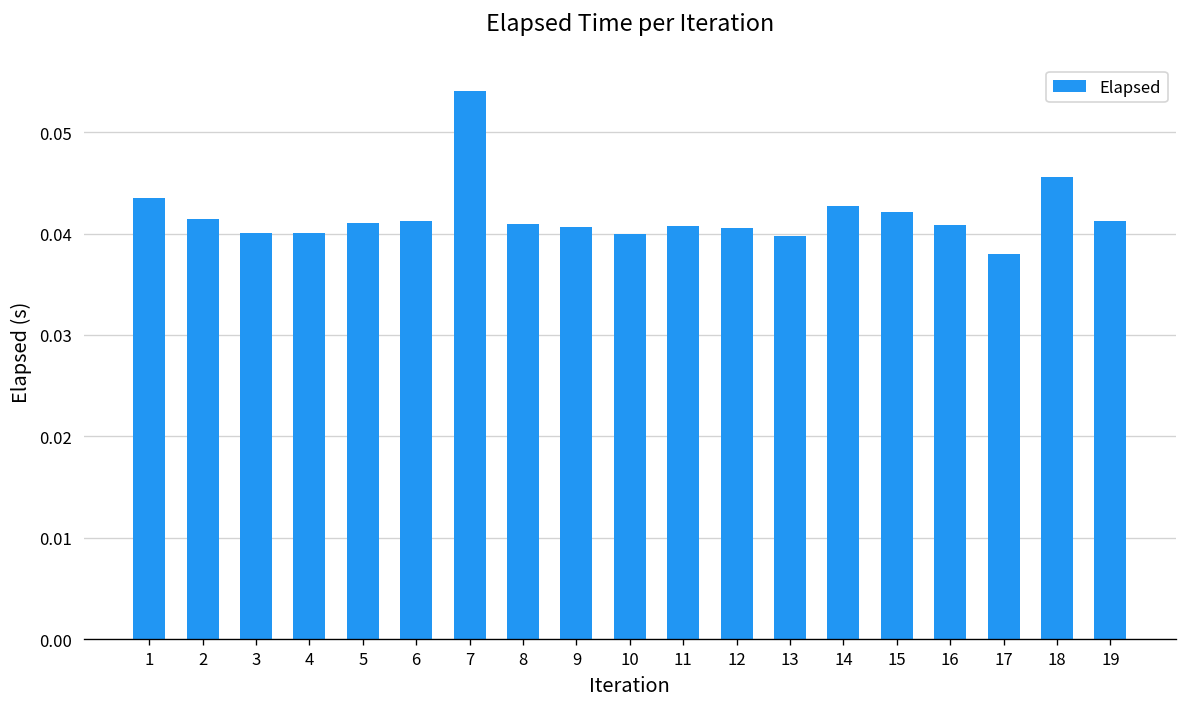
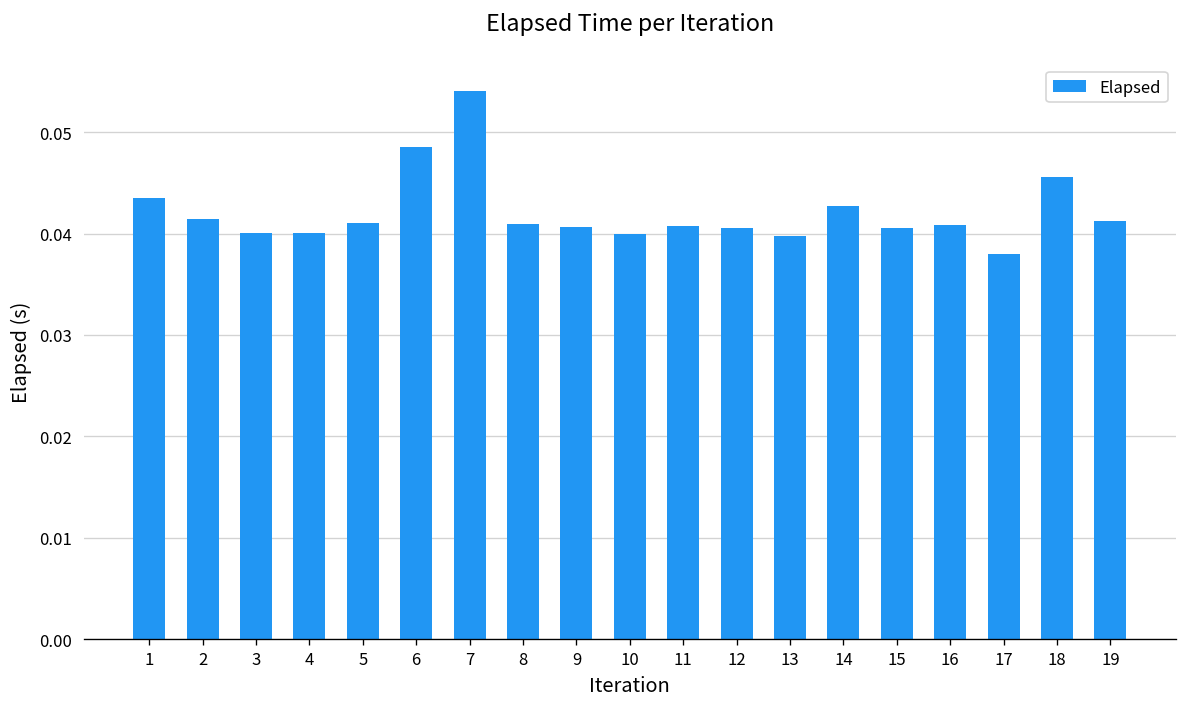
  {
    "1": 0.043,
    "2": 0.041,
    "3": 0.040,
    "4": 0.040,
    "5": 0.041,
-   "6": 0.041,
+   "6": 0.049,
    "7": 0.054,
    "8": 0.041,
    "9": 0.041,
    "10": 0.040,
    "11": 0.041,
    "12": 0.041,
    "13": 0.040,
    "14": 0.043,
-   "15": 0.042,
+   "15": 0.041,
    "16": 0.041,
    "17": 0.038,
    "18": 0.046,
    "19": 0.041
  }
